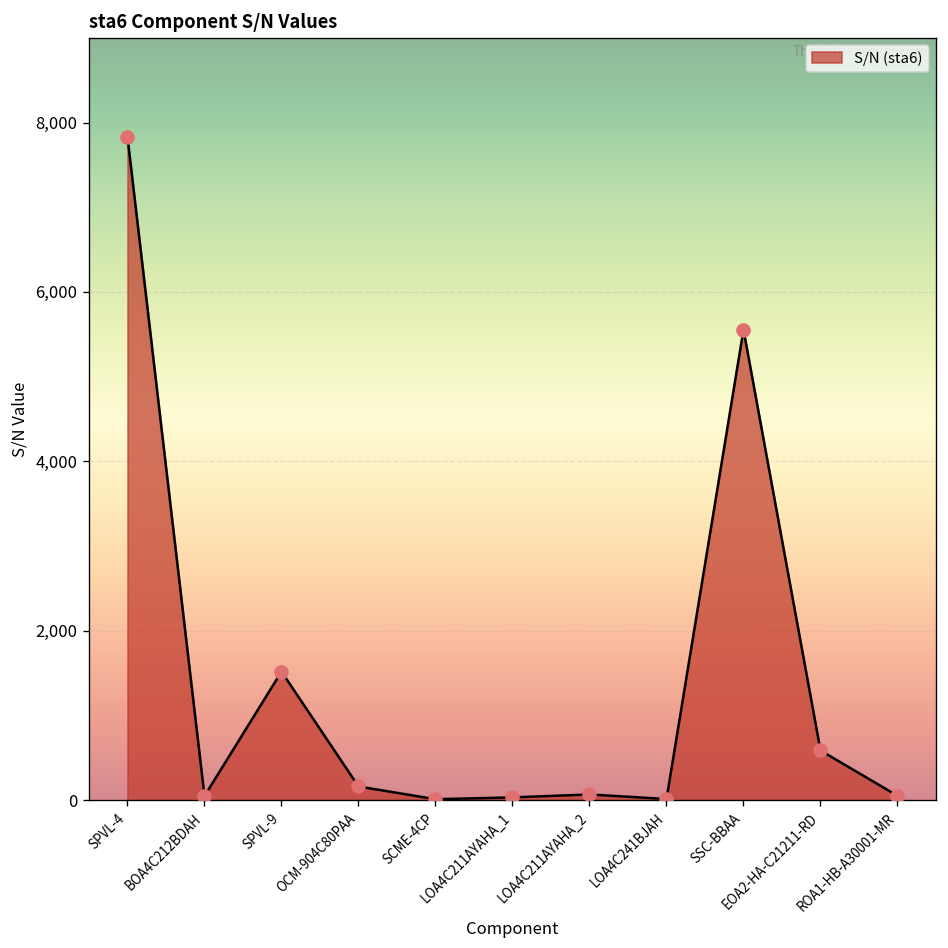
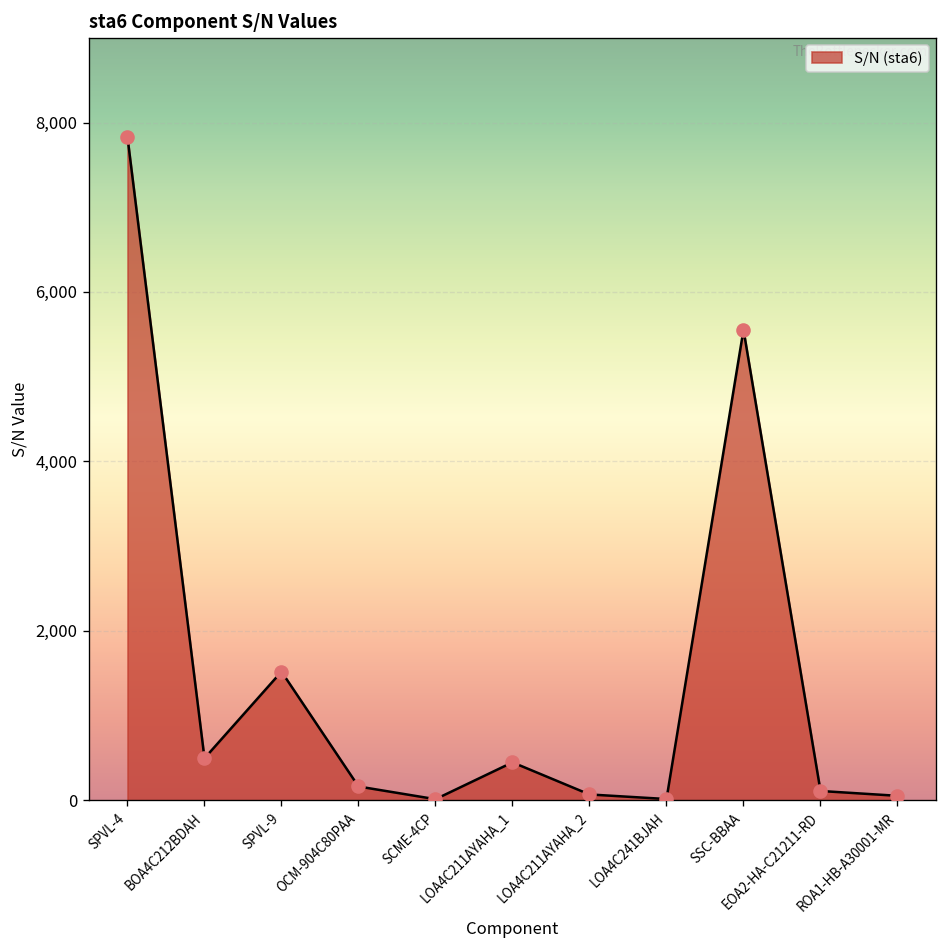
  {
    "SPVL-4": "7,800",
-   "BOA4C212BDAH": "0",
+   "BOA4C212BDAH": "500",
    "SPVL-9": "1,500",
    "OCM-904C80PAA": "200",
    "SCME-4CP": "0",
-   "LOA4C211AYAHA_1": "0",
+   "LOA4C211AYAHA_1": "400",
    "LOA4C211AYAHA_2": "100",
    "LOA4C241BJAH": "0",
    "SSC-BBAA": "5,600",
-   "EOA2-HA-C21211-RD": "600",
+   "EOA2-HA-C21211-RD": "100",
    "ROA1-HB-A30001-MR": "100"
  }
